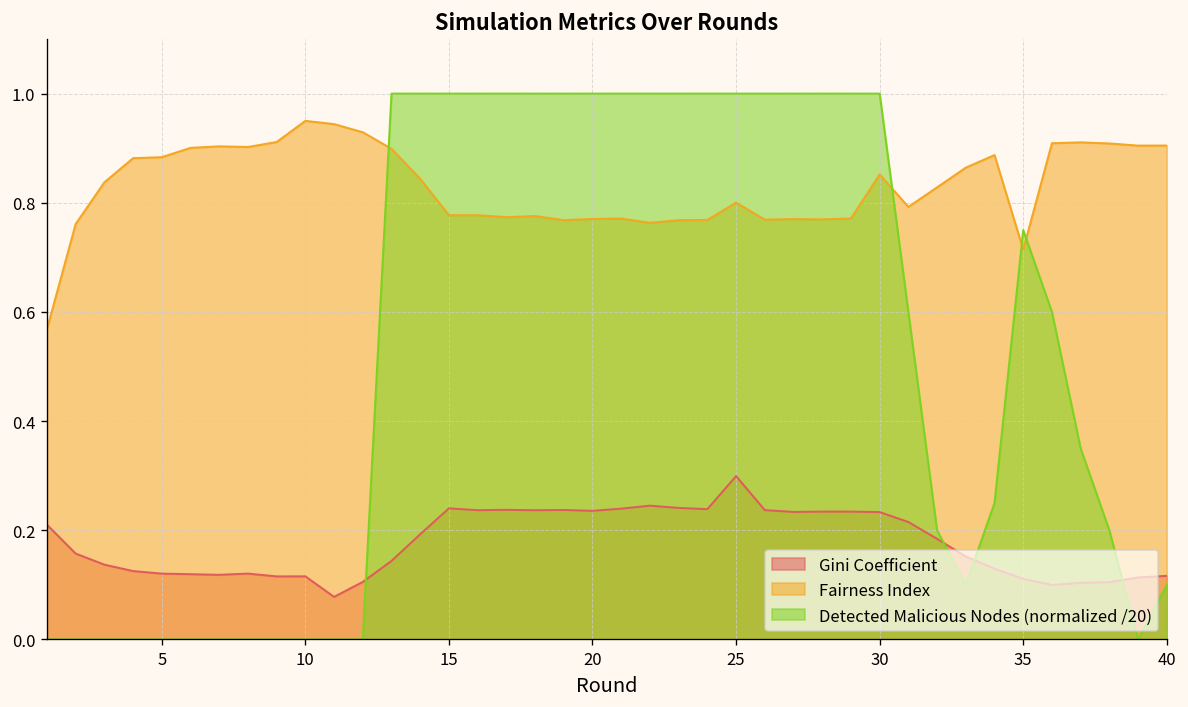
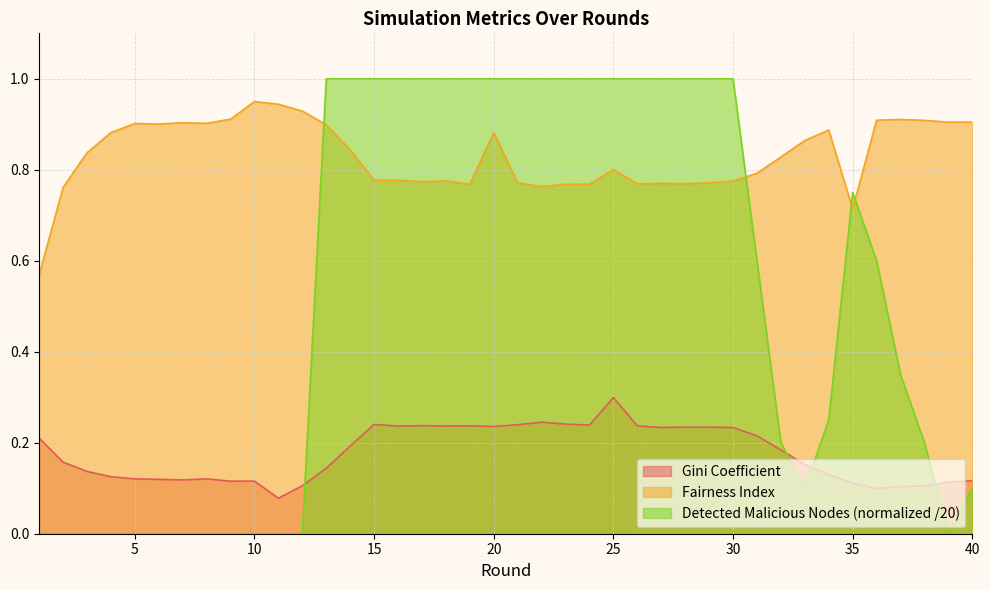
  {
    "Gini Coefficient": {
      "5": 0.12,
      "10": 0.12,
      "15": 0.24,
      "20": 0.24,
      "25": 0.30,
      "30": 0.23,
      "40": 0.12
    },
    "Fairness Index": {
-     "5": 0.88,
+     "5": 0.90,
      "10": 0.95,
      "15": 0.78,
-     "20": 0.77,
+     "20": 0.88,
      "25": 0.80,
-     "30": 0.85,
+     "30": 0.78,
      "35": 0.71,
      "40": 0.90
    },
    "Detected Malicious Nodes (normalized /20)": {
      "5": 0.00,
      "10": 0.00,
      "15": 1.00,
      "20": 1.00,
      "25": 1.00,
      "30": 1.00,
      "35": 0.75,
      "40": 0.10
    }
  }
